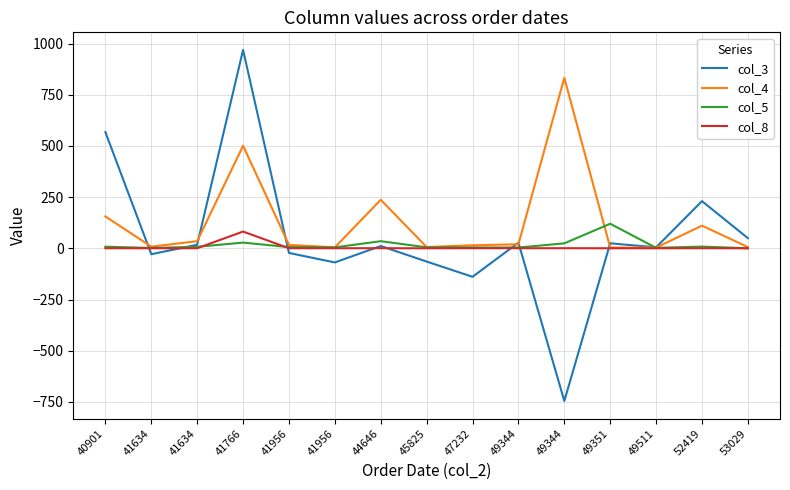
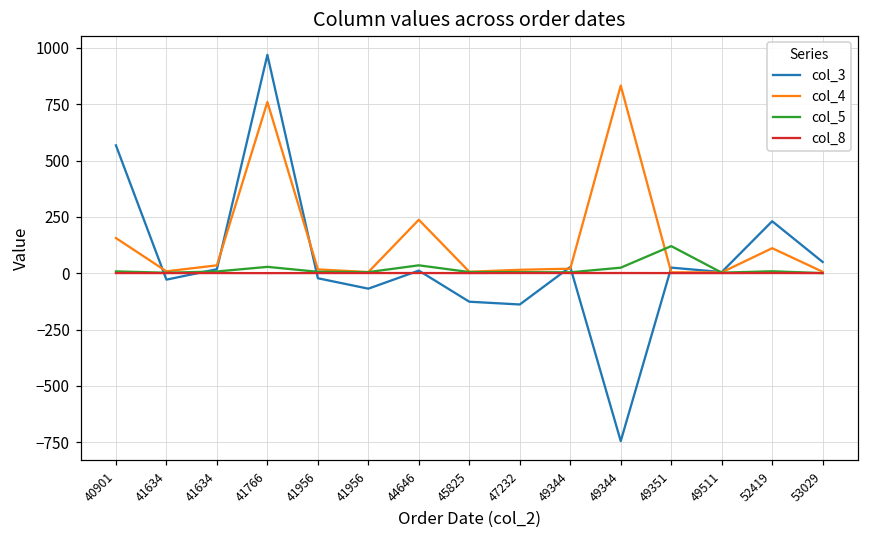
  {
    "col_3": {
      "40901": 570,
      "41766": 970,
-     "45825": -60,
+     "45825": -130,
      "47232": -140,
      "49351": 20,
      "52419": 230,
      "53029": 50
    },
    "col_4": {
      "40901": 160,
-     "41766": 500,
+     "41766": 760,
      "44646": 240,
      "52419": 110
    },
    "col_5": {
      "41766": 30,
      "44646": 40,
      "49351": 120
    },
    "col_8": {
-     "41766": 80
+     "41766": 0
    }
  }
